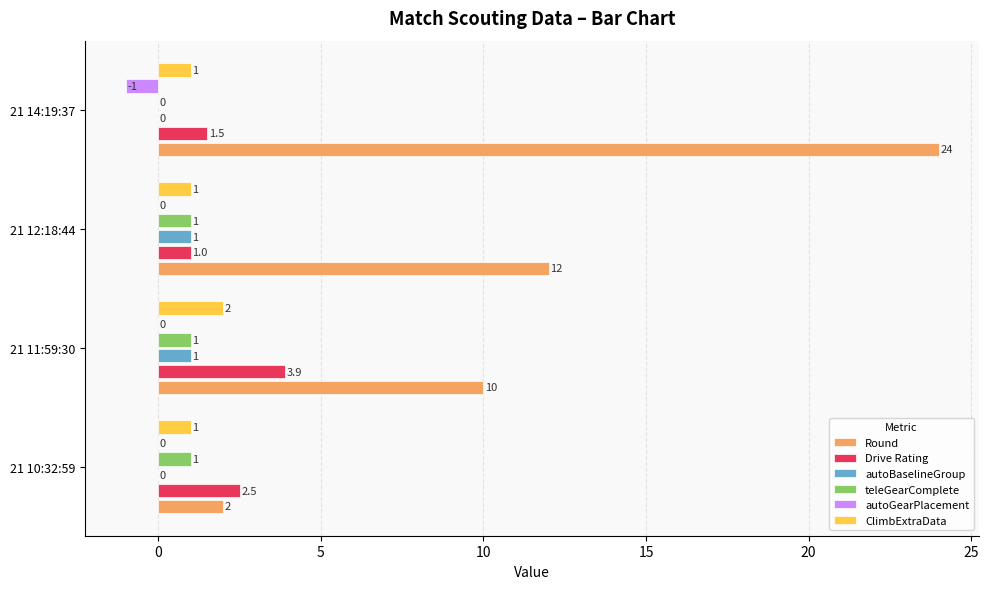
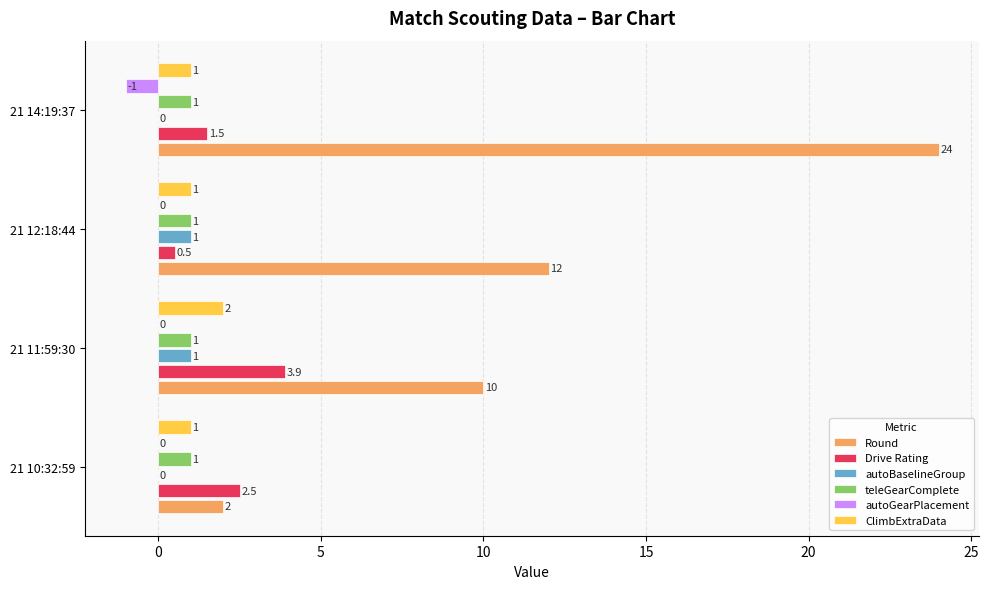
  {
    "Drive Rating": {
      "21 14:19:37": 1.5,
-     "21 12:18:44": 1.0,
+     "21 12:18:44": 0.5,
      "21 11:59:30": 3.9,
      "21 10:32:59": 2.5
    },
    "autoBaselineGroup": {
      "21 14:19:37": 0,
      "21 12:18:44": 1,
      "21 11:59:30": 1,
      "21 10:32:59": 0
    },
    "teleGearComplete": {
-     "21 14:19:37": 0,
+     "21 14:19:37": 1,
      "21 12:18:44": 1,
      "21 11:59:30": 1,
      "21 10:32:59": 1
    },
    "autoGearPlacement": {
      "21 14:19:37": -1,
      "21 12:18:44": 0,
      "21 11:59:30": 0,
      "21 10:32:59": 0
    }
  }
